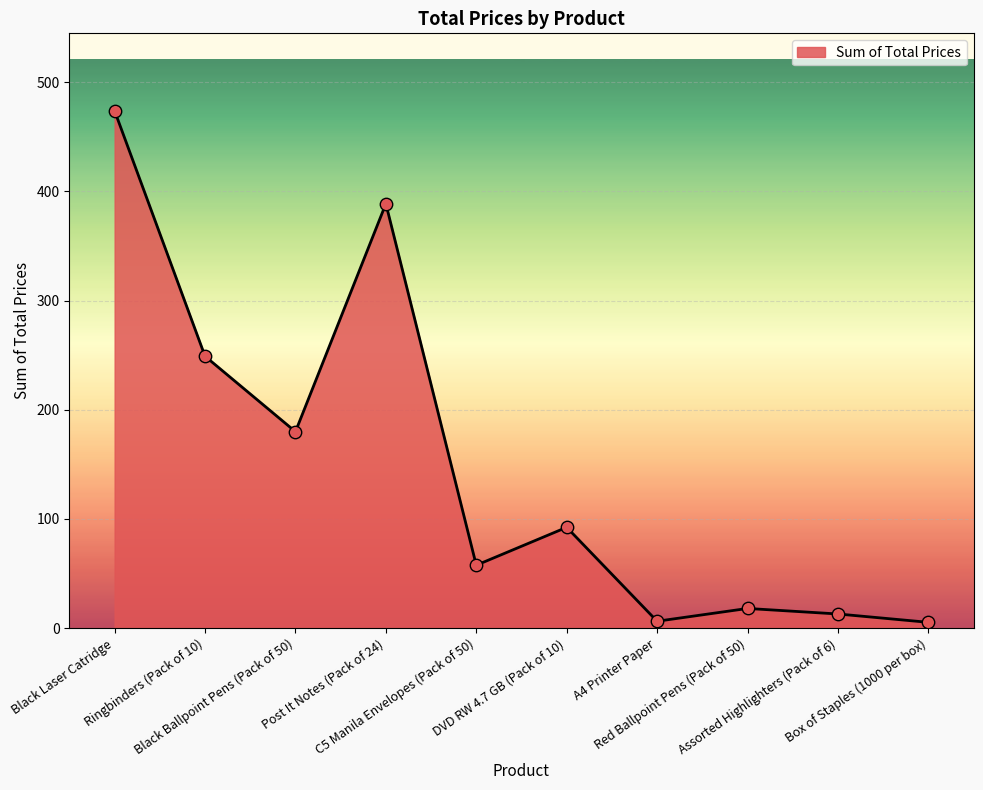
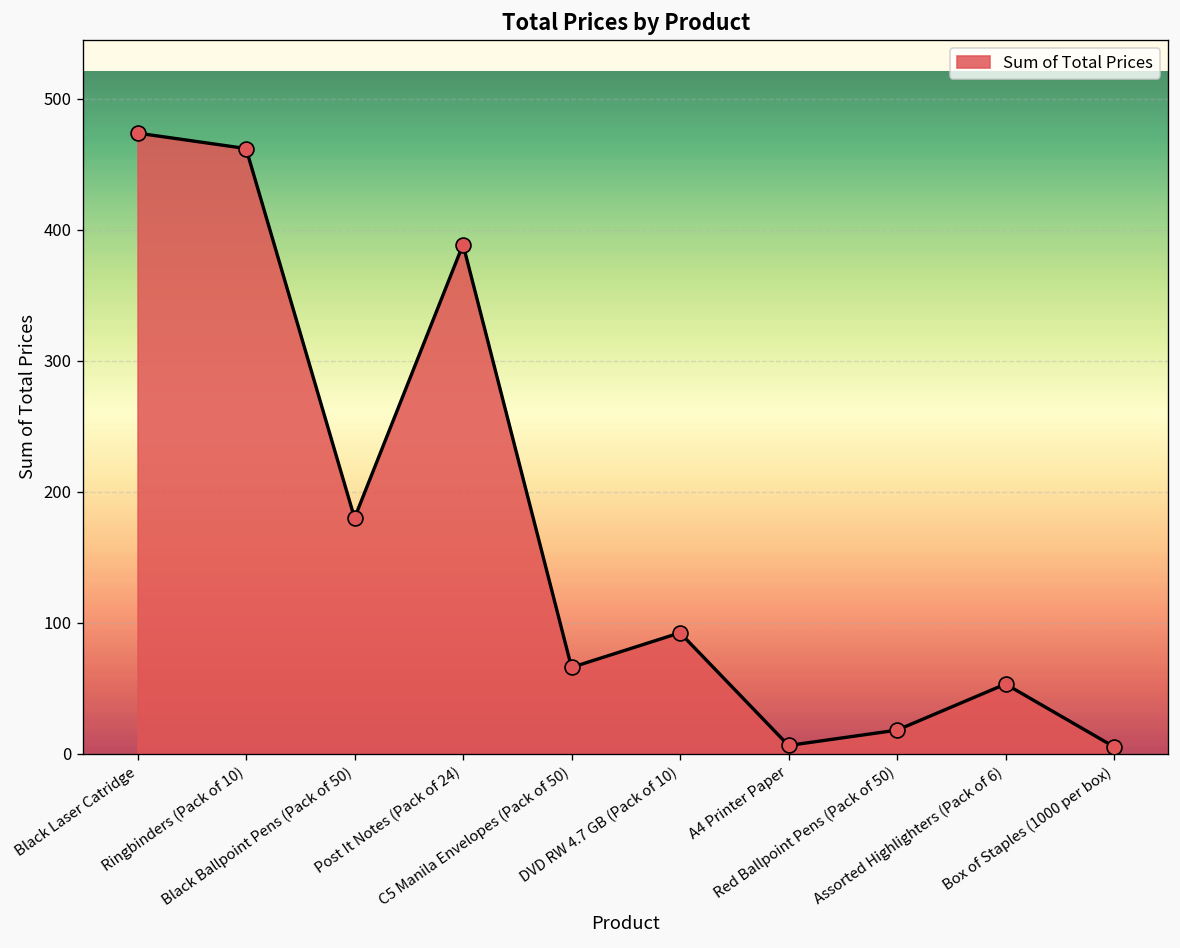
  {
    "Black Laser Catridge": 474,
-   "Ringbinders (Pack of 10)": 249,
+   "Ringbinders (Pack of 10)": 462,
    "Black Ballpoint Pens (Pack of 50)": 180,
    "Post It Notes (Pack of 24)": 389,
-   "C5 Manila Envelopes (Pack of 50)": 58,
+   "C5 Manila Envelopes (Pack of 50)": 66,
    "DVD RW 4.7 GB (Pack of 10)": 92,
    "A4 Printer Paper": 6,
    "Red Ballpoint Pens (Pack of 50)": 18,
-   "Assorted Highlighters (Pack of 6)": 13,
+   "Assorted Highlighters (Pack of 6)": 53,
    "Box of Staples (1000 per box)": 5
  }
